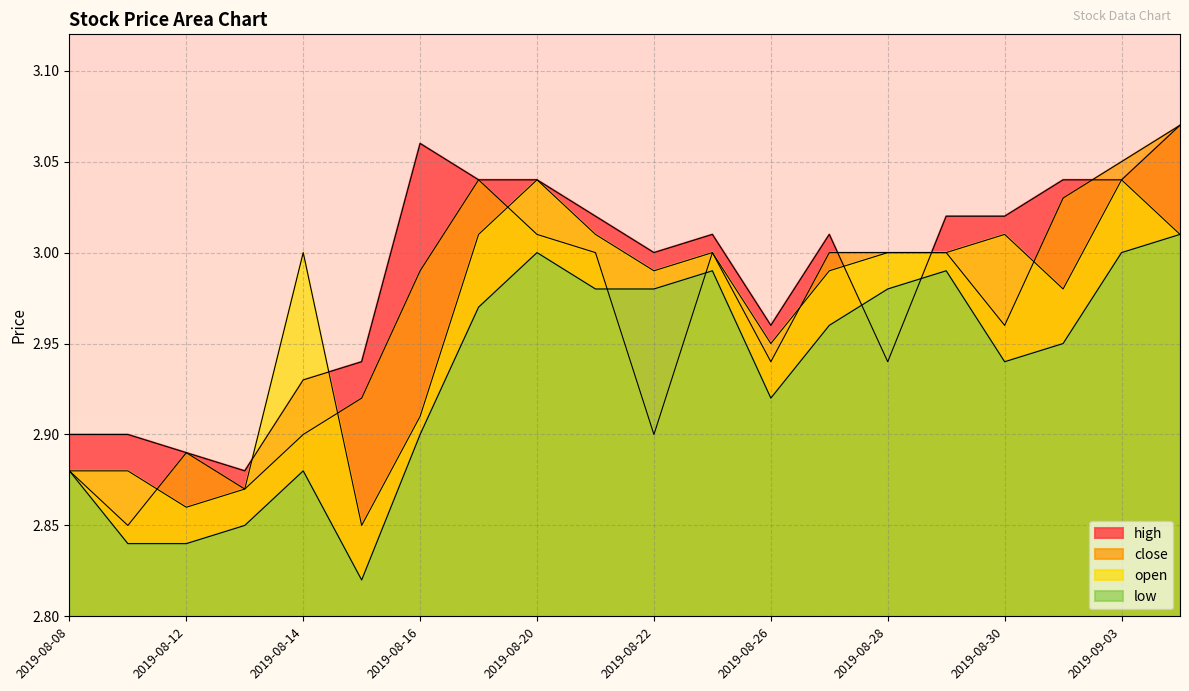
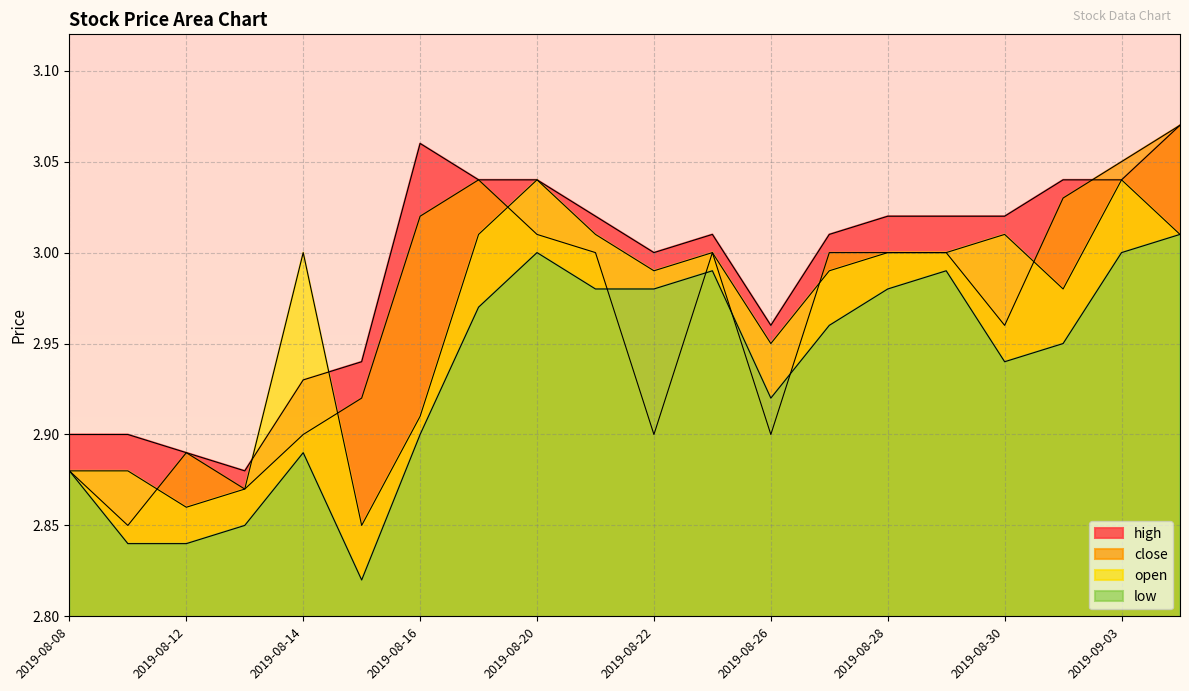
  {
    "high": {
      "2019-08-08": 2.90,
      "2019-08-14": 2.93,
      "2019-08-16": 3.06,
      "2019-08-22": 3.00,
      "2019-08-26": 2.96,
-     "2019-08-28": 2.94,
+     "2019-08-28": 3.02,
      "2019-08-30": 3.02
    },
    "close": {
      "2019-08-14": 2.90,
-     "2019-08-16": 2.99,
+     "2019-08-16": 3.02,
      "2019-08-20": 3.01,
      "2019-08-22": 2.90,
-     "2019-08-26": 2.94,
+     "2019-08-26": 2.90,
      "2019-08-30": 2.96,
      "2019-09-03": 3.05
    },
    "open": {
      "2019-08-12": 2.86,
      "2019-08-14": 3.00,
      "2019-08-16": 2.91,
      "2019-08-22": 2.99,
      "2019-08-26": 2.95,
      "2019-08-30": 3.01
    },
    "low": {
      "2019-08-12": 2.84,
-     "2019-08-14": 2.88,
+     "2019-08-14": 2.89,
      "2019-08-16": 2.90,
      "2019-08-20": 3.00,
      "2019-08-22": 2.98,
      "2019-08-26": 2.92,
      "2019-08-28": 2.98,
      "2019-08-30": 2.94,
      "2019-09-03": 3.00
    }
  }
